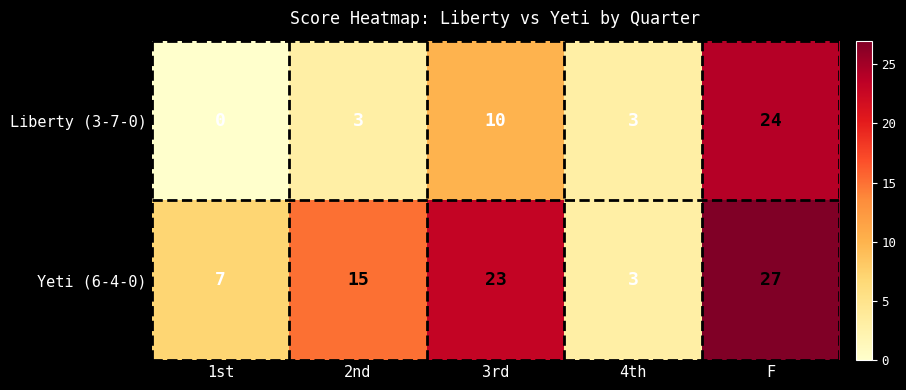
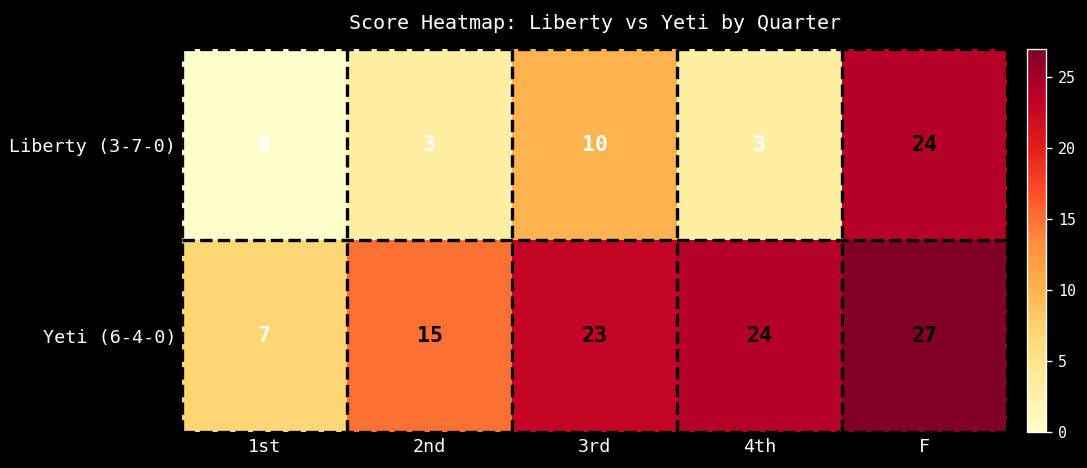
  {
    "Liberty (3-7-0)": {
      "1st": 0,
      "2nd": 3,
      "3rd": 10,
      "4th": 3,
      "F": 24
    },
    "Yeti (6-4-0)": {
      "1st": 7,
      "2nd": 15,
      "3rd": 23,
-     "4th": 3,
+     "4th": 24,
      "F": 27
    }
  }
